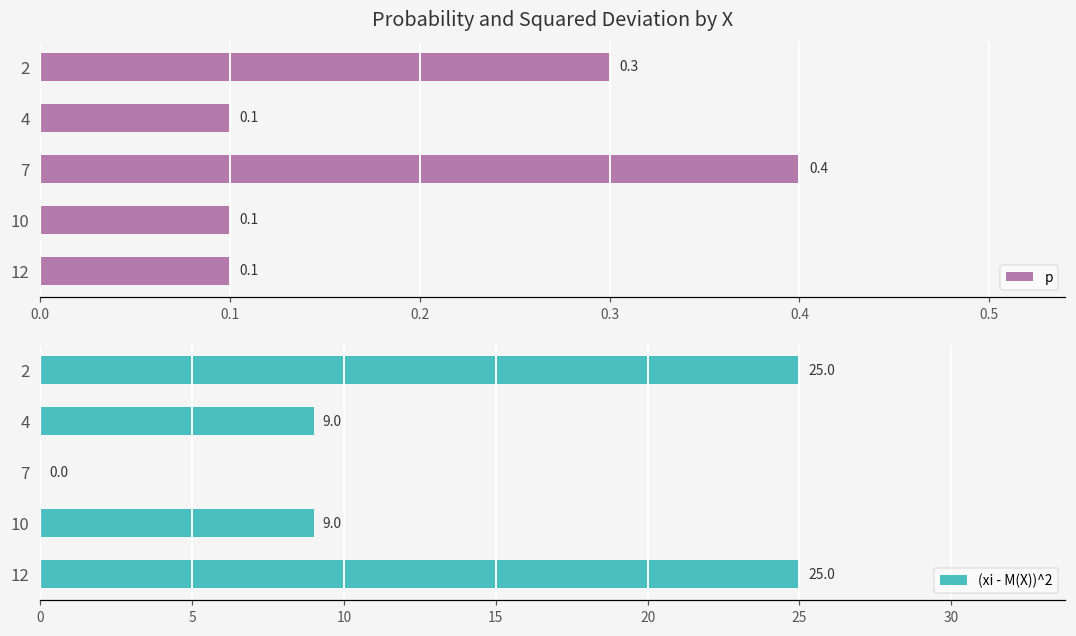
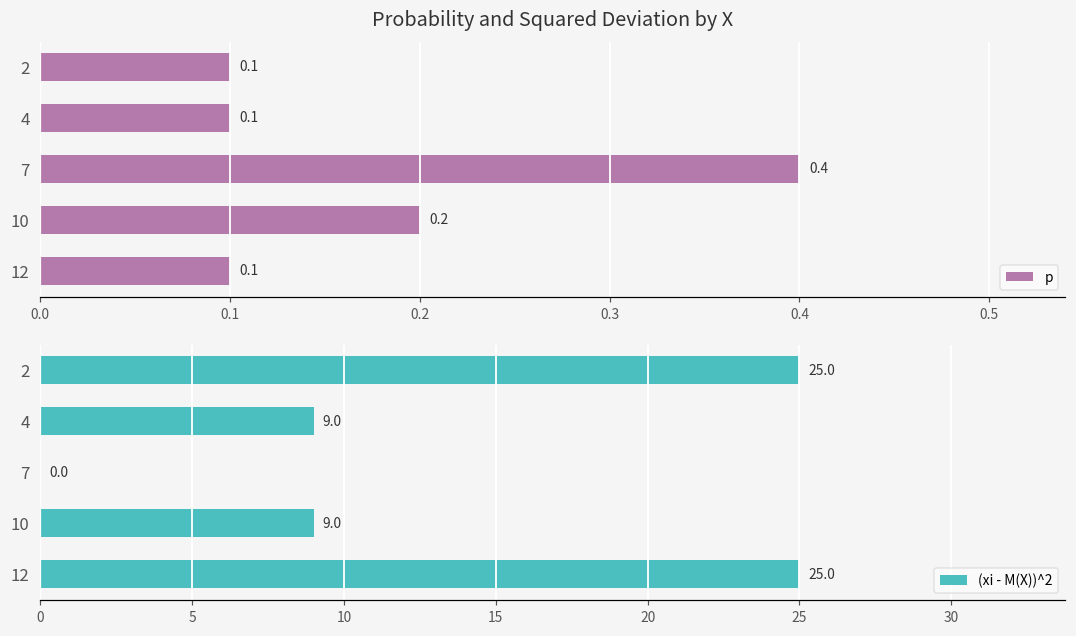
  {
    "Probability and Squared Deviation by X": {
-     "2": 0.3,
+     "2": 0.1,
      "4": 0.1,
      "7": 0.4,
-     "10": 0.1,
+     "10": 0.2,
      "12": 0.1
    }
  }
